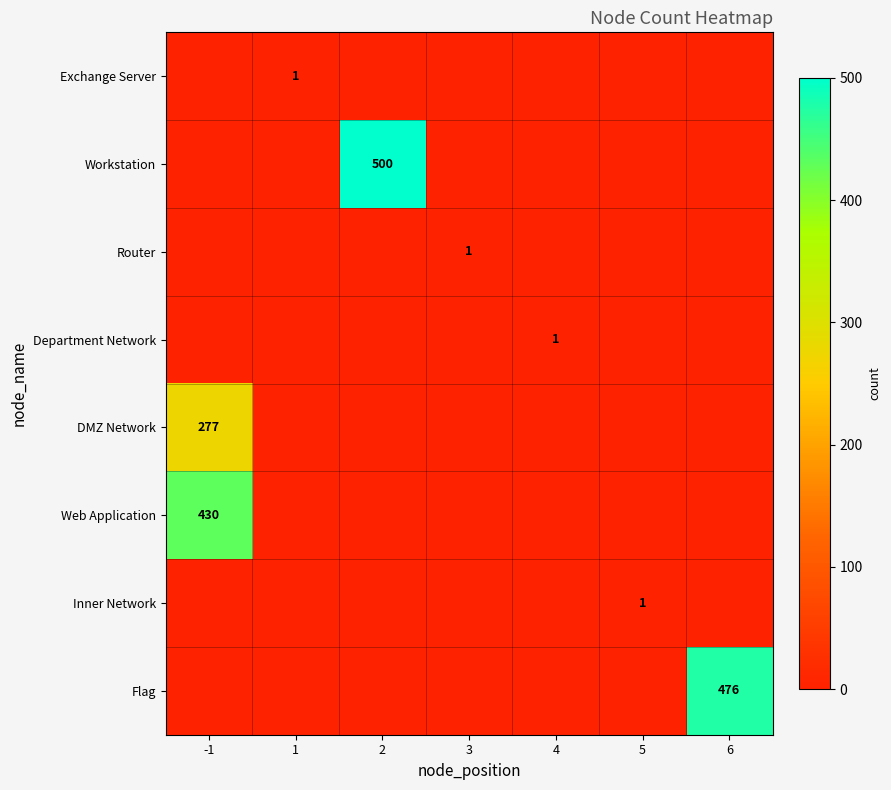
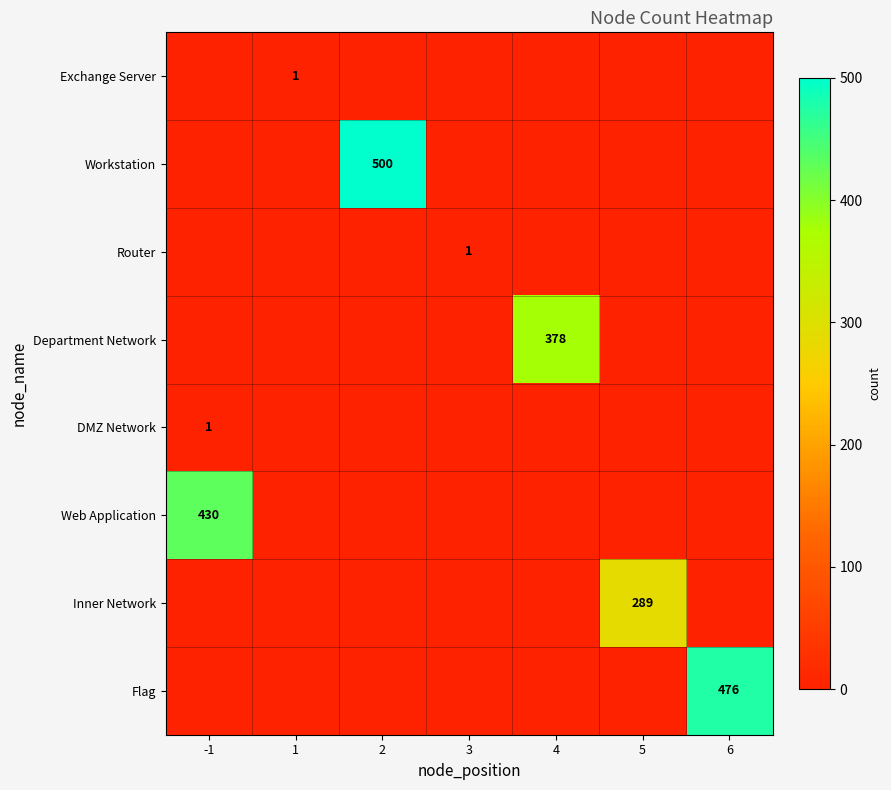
  {
    "Exchange Server": {
      "1": 1
    },
    "Workstation": {
      "2": 500
    },
    "Router": {
      "3": 1
    },
    "Department Network": {
-     "4": 1
+     "4": 378
    },
    "DMZ Network": {
-     "-1": 277
+     "-1": 1
    },
    "Web Application": {
      "-1": 430
    },
    "Inner Network": {
-     "5": 1
+     "5": 289
    },
    "Flag": {
      "6": 476
    }
  }
